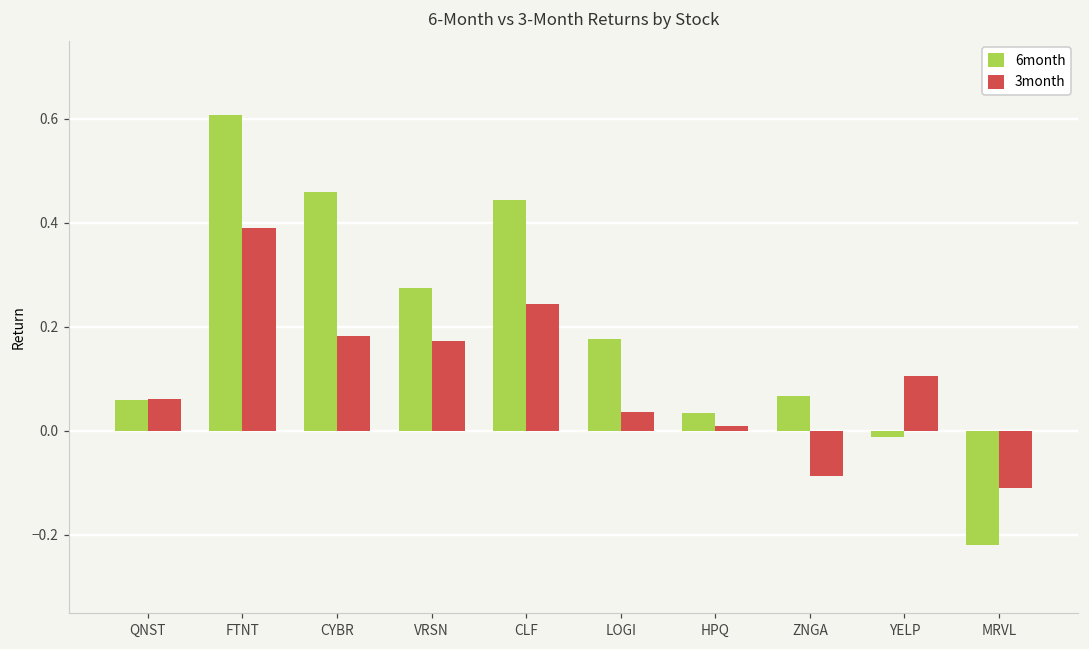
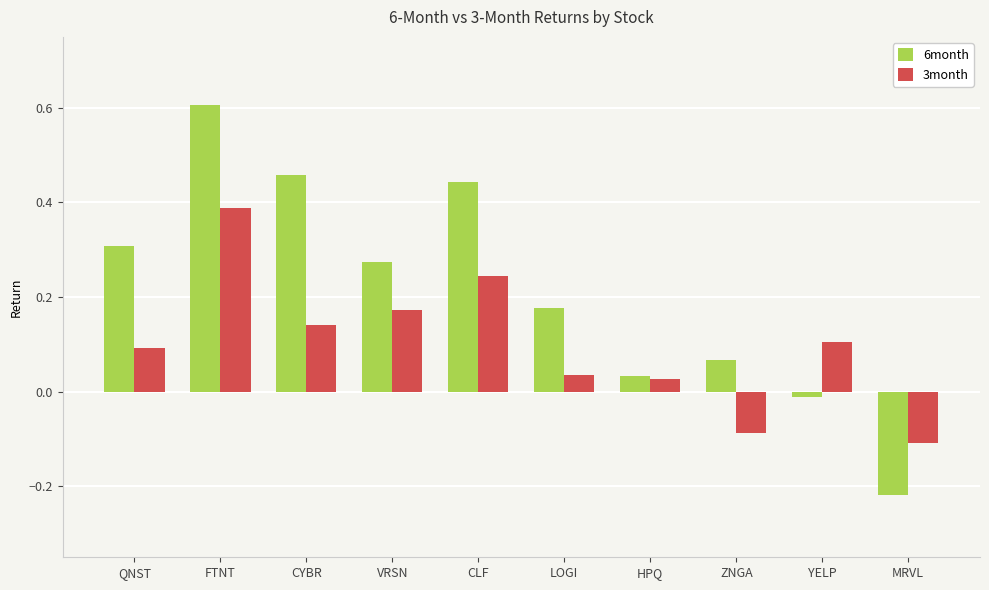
  {
    "6month": {
-     "QNST": 0.06,
+     "QNST": 0.31,
      "FTNT": 0.61,
      "CYBR": 0.46,
      "VRSN": 0.27,
      "CLF": 0.44,
      "LOGI": 0.18,
      "HPQ": 0.03,
      "ZNGA": 0.07,
      "YELP": -0.01,
      "MRVL": -0.22
    },
    "3month": {
-     "QNST": 0.06,
+     "QNST": 0.09,
      "FTNT": 0.39,
-     "CYBR": 0.18,
+     "CYBR": 0.14,
      "VRSN": 0.17,
      "CLF": 0.24,
      "LOGI": 0.04,
-     "HPQ": 0.01,
+     "HPQ": 0.03,
      "ZNGA": -0.09,
      "YELP": 0.11,
      "MRVL": -0.11
    }
  }
